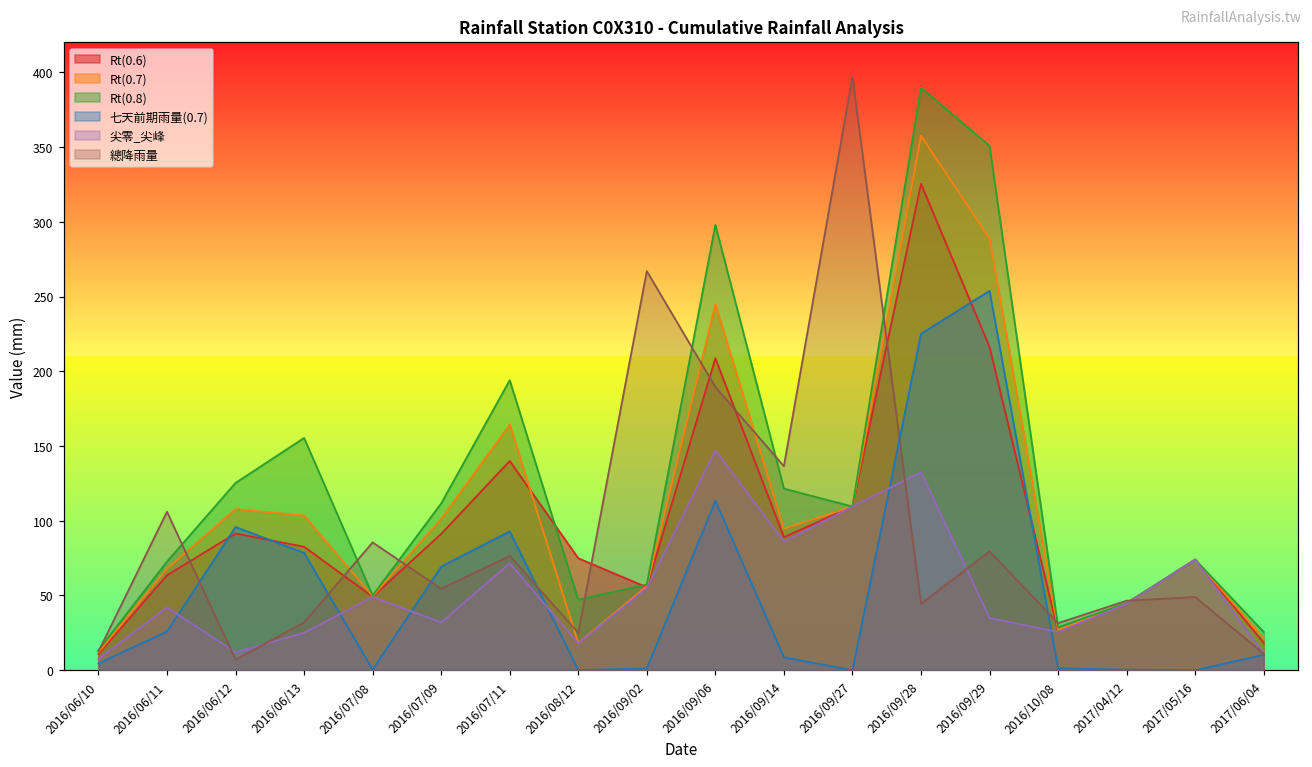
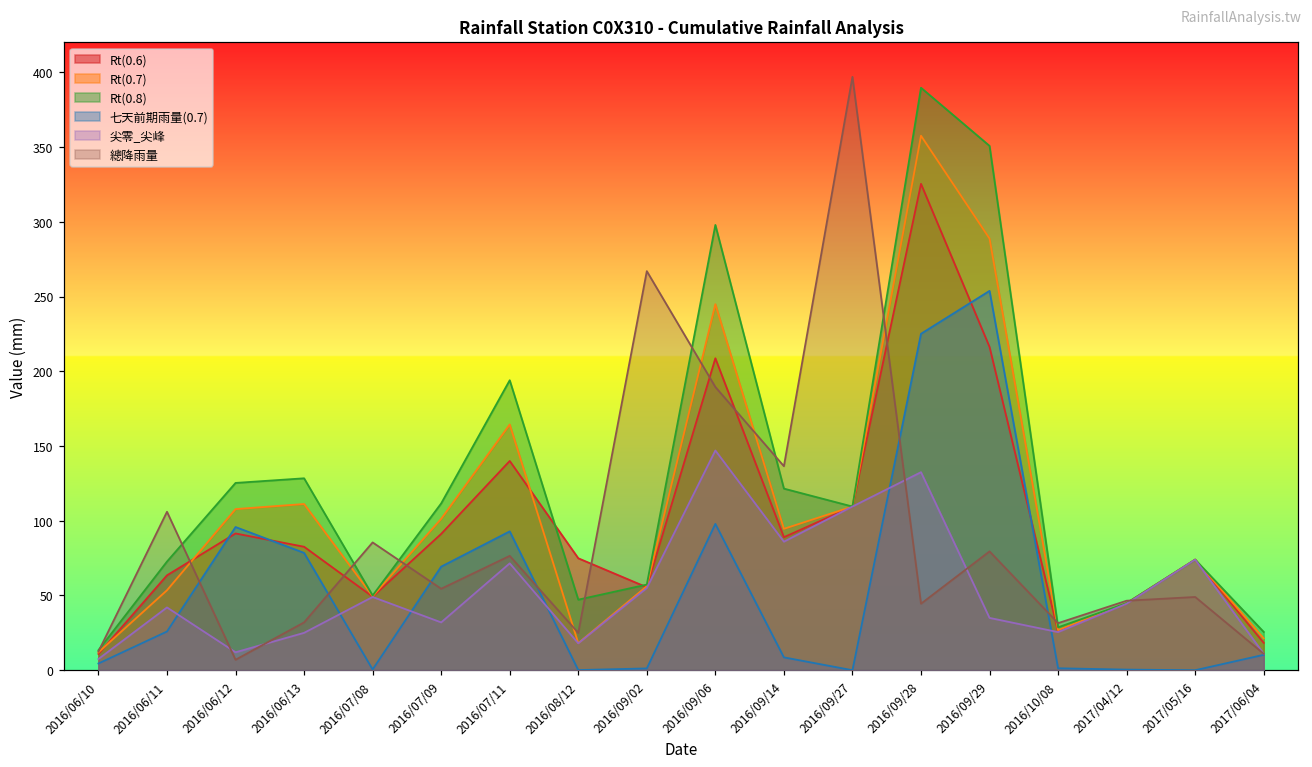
  {
    "Rt(0.6)": {
      "2016/06/11": 64,
      "2016/06/12": 92,
      "2016/06/13": 83,
      "2016/07/09": 91,
      "2016/07/11": 140,
      "2016/08/12": 75,
      "2016/09/06": 209,
      "2016/09/14": 89,
      "2016/09/28": 325,
      "2016/09/29": 216,
      "2017/06/04": 18
    },
    "Rt(0.7)": {
-     "2016/06/11": 68,
+     "2016/06/11": 54,
      "2016/06/12": 108,
-     "2016/06/13": 104,
+     "2016/06/13": 111,
      "2016/07/09": 101,
      "2016/07/11": 164,
      "2016/09/06": 245,
      "2016/09/14": 95,
      "2016/09/28": 358,
      "2016/09/29": 289,
      "2017/06/04": 21
    },
    "Rt(0.8)": {
      "2016/06/11": 73,
      "2016/06/12": 125,
-     "2016/06/13": 155,
+     "2016/06/13": 128,
      "2016/07/09": 112,
      "2016/07/11": 194,
      "2016/08/12": 47,
      "2016/09/06": 298,
      "2016/09/14": 122,
      "2016/09/28": 390,
      "2016/09/29": 351,
      "2016/10/08": 29,
      "2017/06/04": 26
    },
    "七天前期雨量(0.7)": {
      "2016/06/10": 5,
      "2016/06/11": 26,
      "2016/06/12": 96,
      "2016/06/13": 79,
      "2016/07/08": 1,
      "2016/07/09": 69,
      "2016/07/11": 93,
      "2016/08/12": 0,
      "2016/09/02": 1,
-     "2016/09/06": 113,
+     "2016/09/06": 98,
      "2016/09/14": 9,
      "2016/09/27": 0,
      "2016/09/28": 225,
      "2016/09/29": 254,
      "2016/10/08": 1,
      "2017/04/12": 0,
      "2017/05/16": 0
    }
  }
